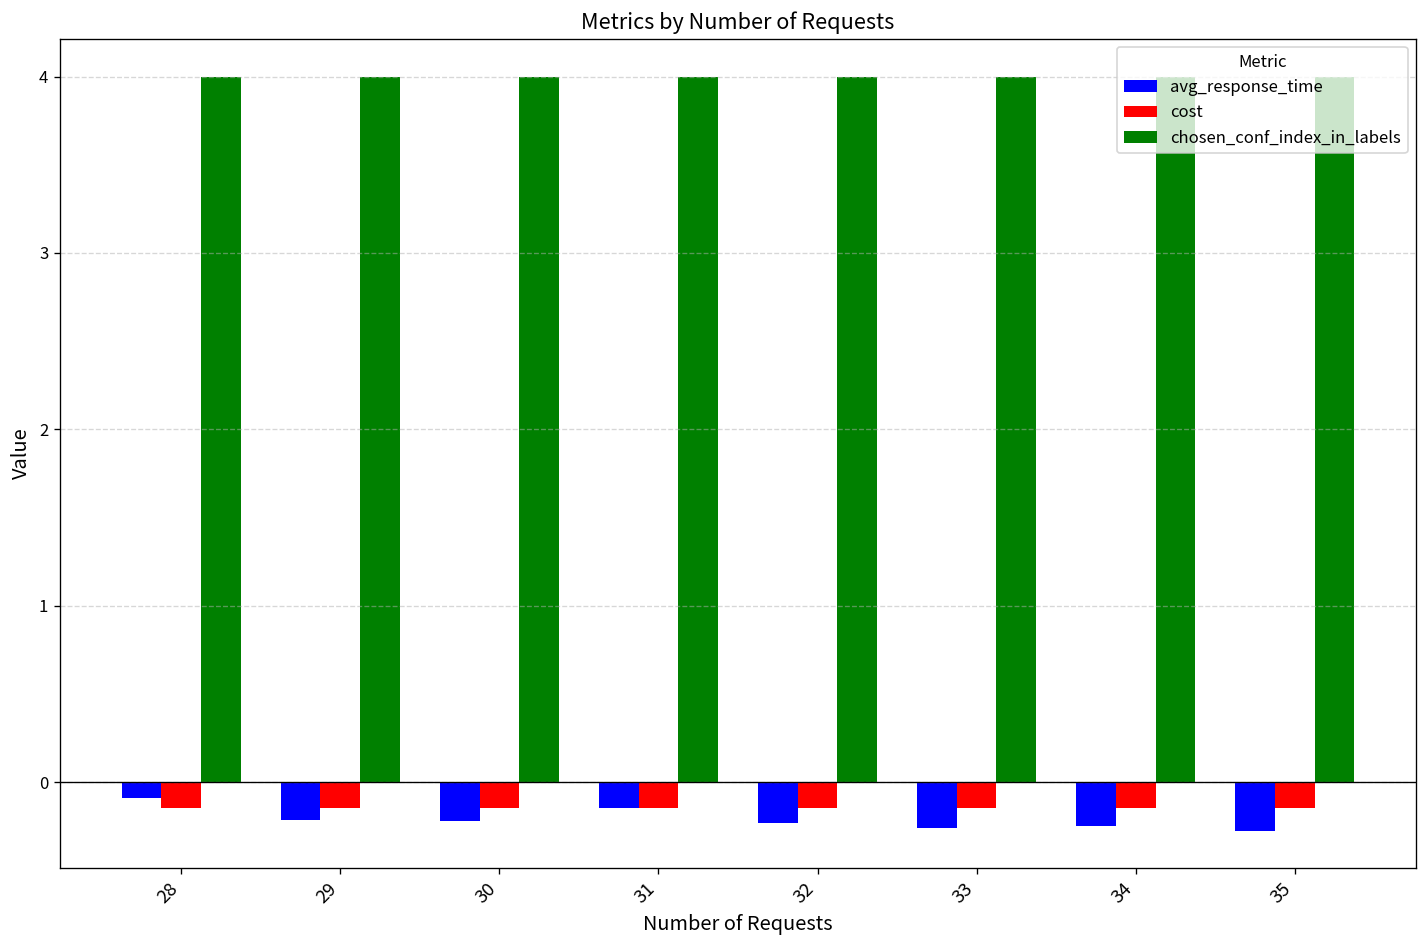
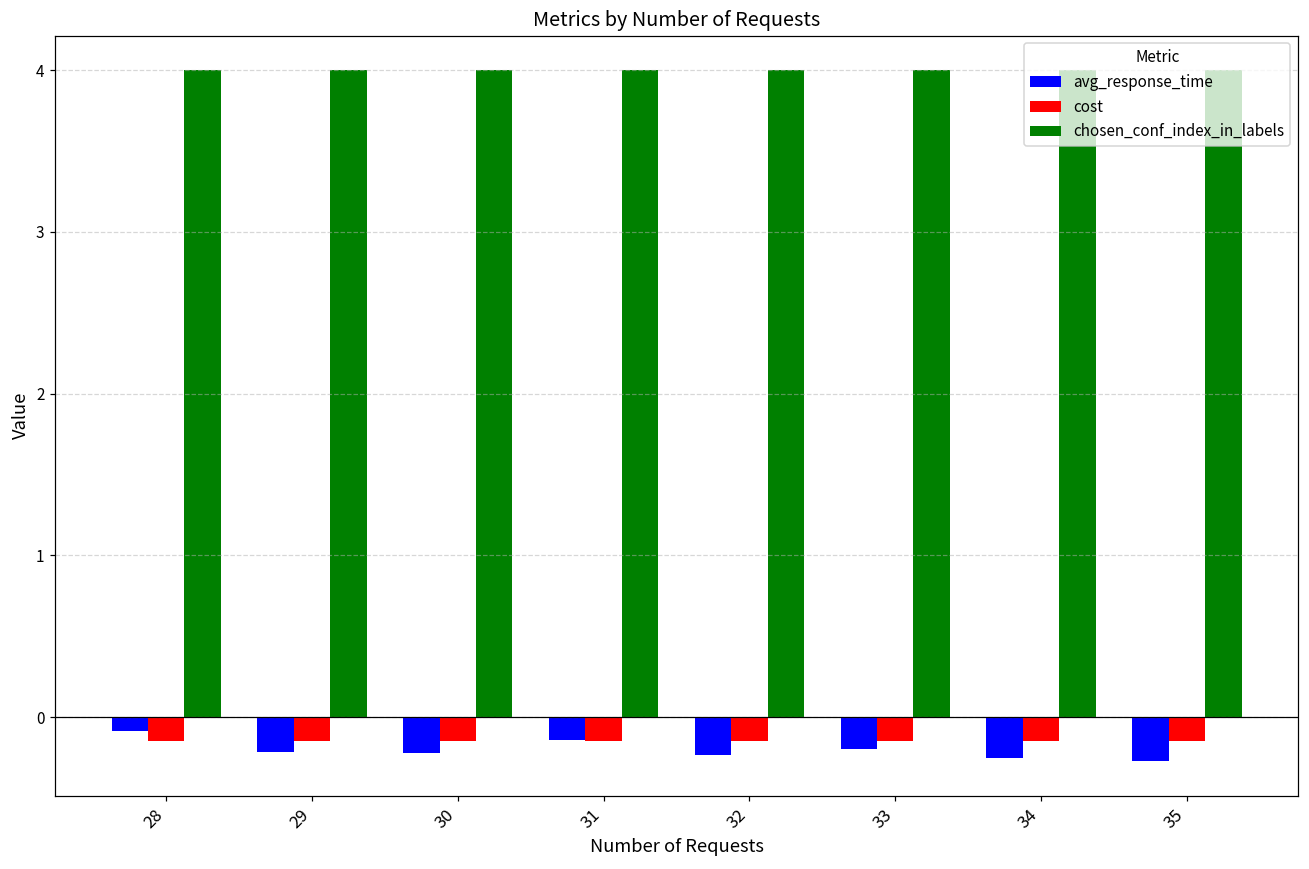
  {
    "avg_response_time": {
      "28": -0.09,
      "29": -0.22,
      "30": -0.22,
      "31": -0.14,
      "32": -0.23,
-     "33": -0.26,
+     "33": -0.20,
      "34": -0.25,
      "35": -0.27
    },
    "cost": {
      "28": -0.14,
      "29": -0.14,
      "30": -0.14,
      "31": -0.14,
      "32": -0.14,
      "33": -0.14,
      "34": -0.14,
      "35": -0.14
    },
    "chosen_conf_index_in_labels": {
      "28": 4.00,
      "29": 4.00,
      "30": 4.00,
      "31": 4.00,
      "32": 4.00,
      "33": 4.00
    }
  }
